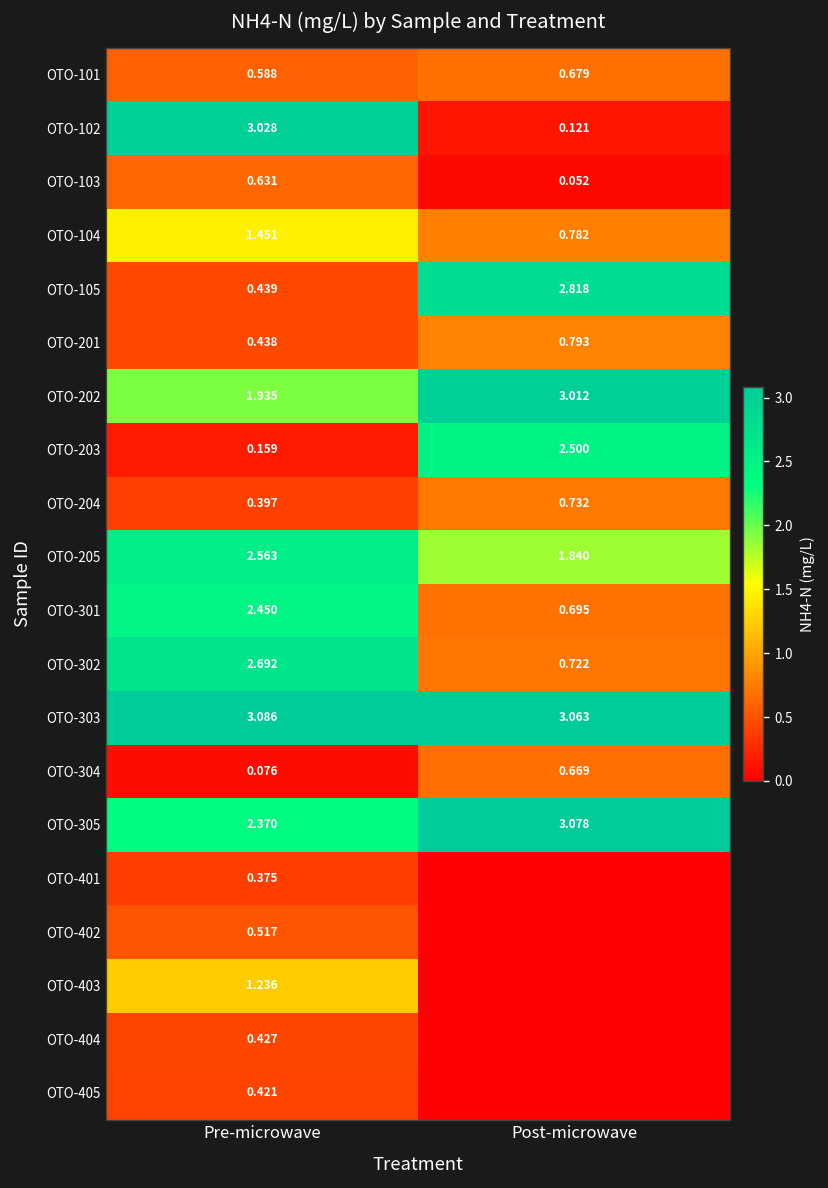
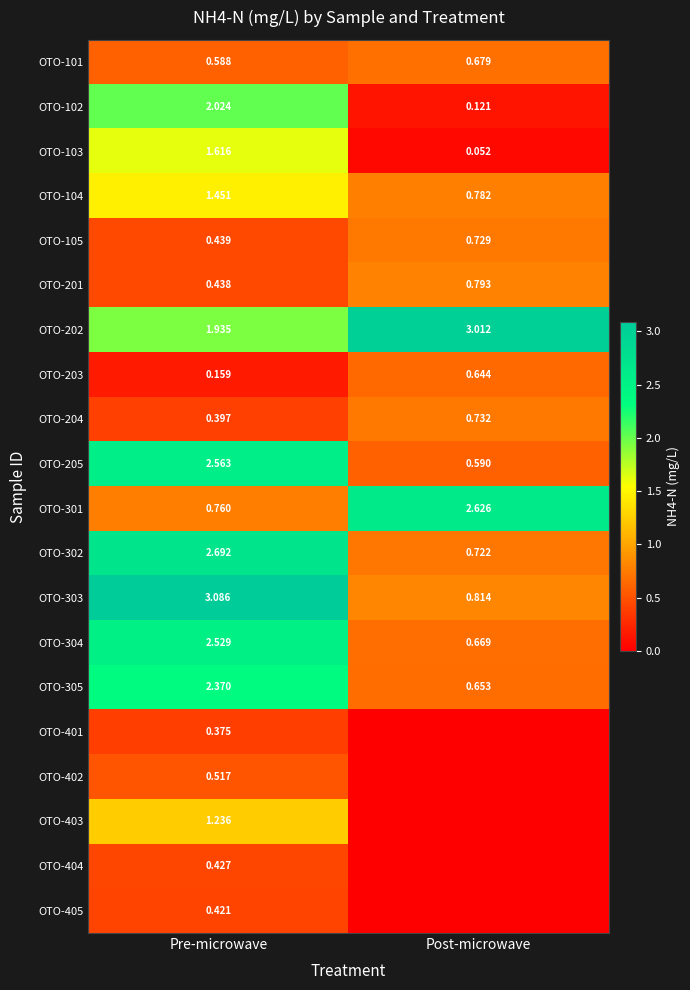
  {
    "OTO-101": {
      "Pre-microwave": 0.588,
      "Post-microwave": 0.679
    },
    "OTO-102": {
-     "Pre-microwave": 3.028,
+     "Pre-microwave": 2.024,
      "Post-microwave": 0.121
    },
    "OTO-103": {
-     "Pre-microwave": 0.631,
+     "Pre-microwave": 1.616,
      "Post-microwave": 0.052
    },
    "OTO-104": {
      "Pre-microwave": 1.451,
      "Post-microwave": 0.782
    },
    "OTO-105": {
      "Pre-microwave": 0.439,
-     "Post-microwave": 2.818
+     "Post-microwave": 0.729
    },
    "OTO-201": {
      "Pre-microwave": 0.438,
      "Post-microwave": 0.793
    },
    "OTO-202": {
      "Pre-microwave": 1.935,
      "Post-microwave": 3.012
    },
    "OTO-203": {
      "Pre-microwave": 0.159,
-     "Post-microwave": 2.500
+     "Post-microwave": 0.644
    },
    "OTO-204": {
      "Pre-microwave": 0.397,
      "Post-microwave": 0.732
    },
    "OTO-205": {
      "Pre-microwave": 2.563,
-     "Post-microwave": 1.840
+     "Post-microwave": 0.590
    },
    "OTO-301": {
-     "Pre-microwave": 2.450,
-     "Post-microwave": 0.695
+     "Pre-microwave": 0.760,
+     "Post-microwave": 2.626
    },
    "OTO-302": {
      "Pre-microwave": 2.692,
      "Post-microwave": 0.722
    },
    "OTO-303": {
      "Pre-microwave": 3.086,
-     "Post-microwave": 3.063
+     "Post-microwave": 0.814
    },
    "OTO-304": {
-     "Pre-microwave": 0.076,
+     "Pre-microwave": 2.529,
      "Post-microwave": 0.669
    },
    "OTO-305": {
      "Pre-microwave": 2.370,
-     "Post-microwave": 3.078
+     "Post-microwave": 0.653
    },
    "OTO-401": {
      "Pre-microwave": 0.375
    },
    "OTO-402": {
      "Pre-microwave": 0.517
    },
    "OTO-403": {
      "Pre-microwave": 1.236
    },
    "OTO-404": {
      "Pre-microwave": 0.427
    },
    "OTO-405": {
      "Pre-microwave": 0.421
    }
  }
